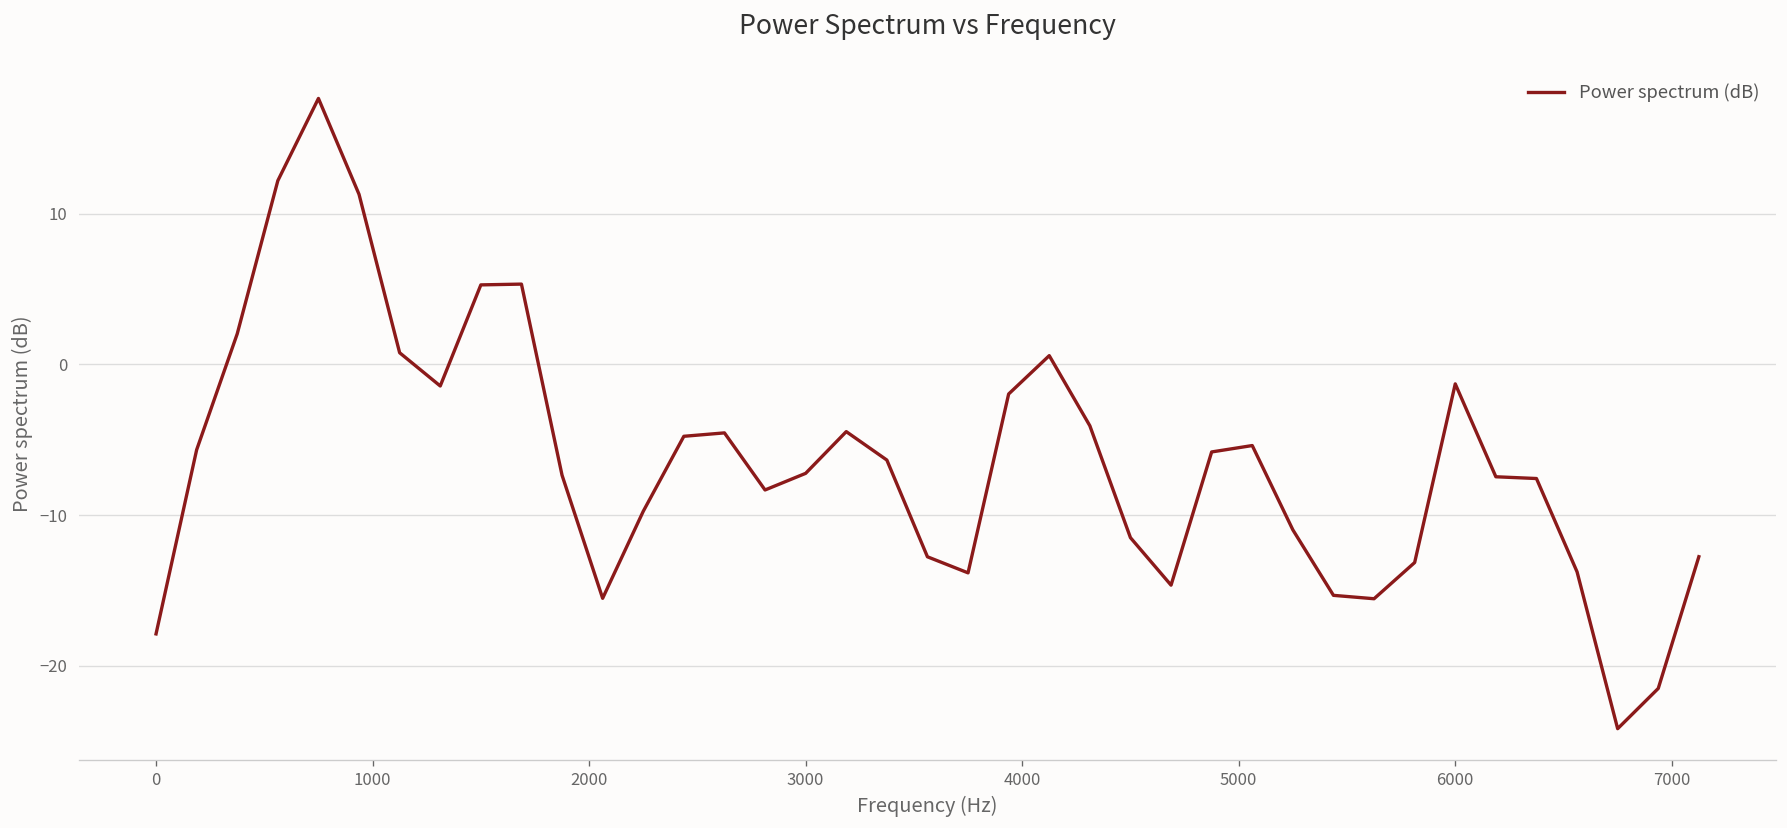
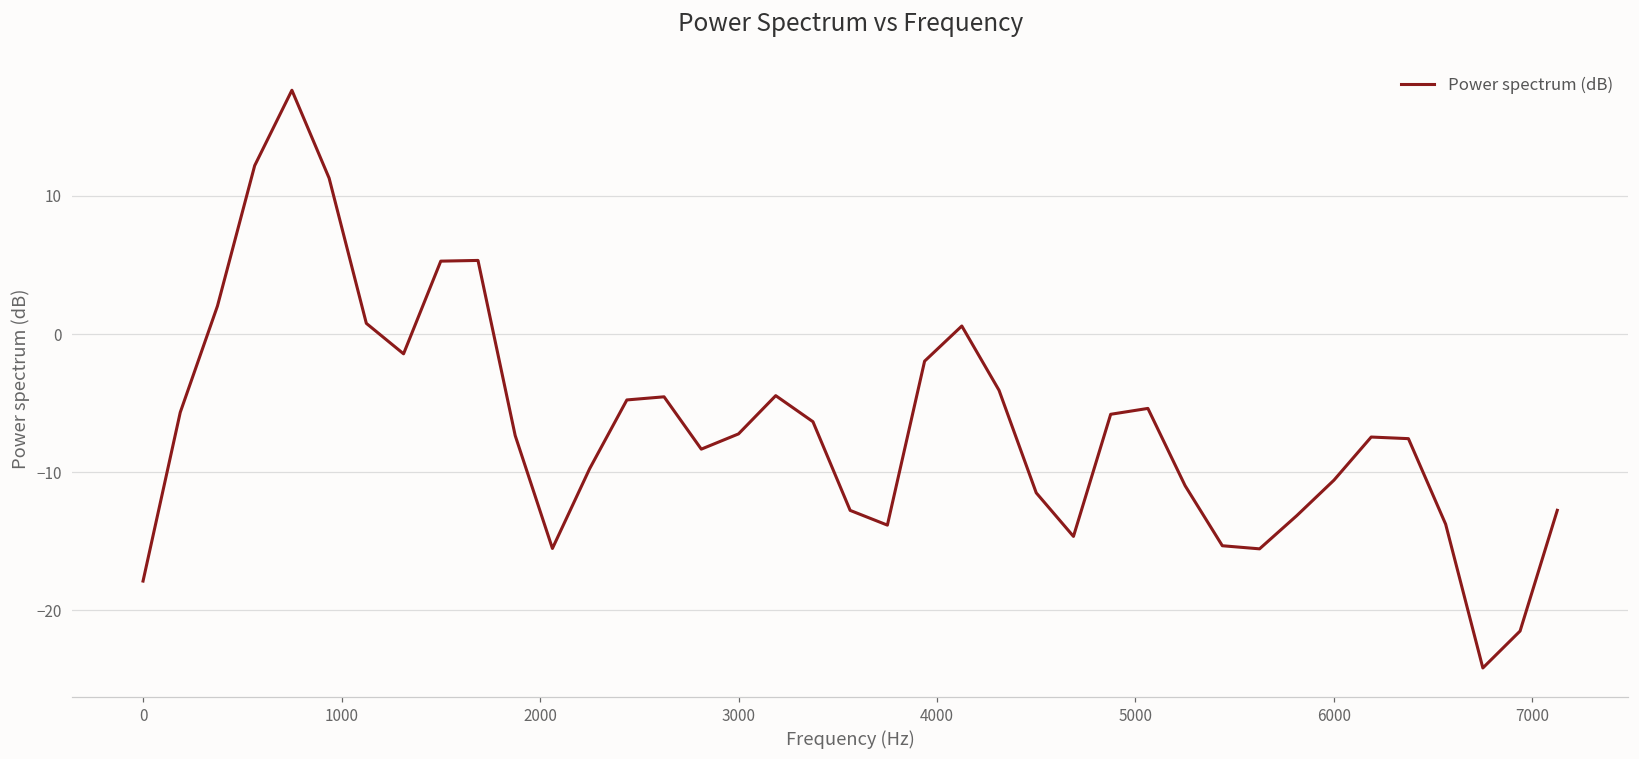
  {
    "0": -17.9,
    "3000": -7.2,
-   "6000": -1.3
+   "6000": -10.6
  }
